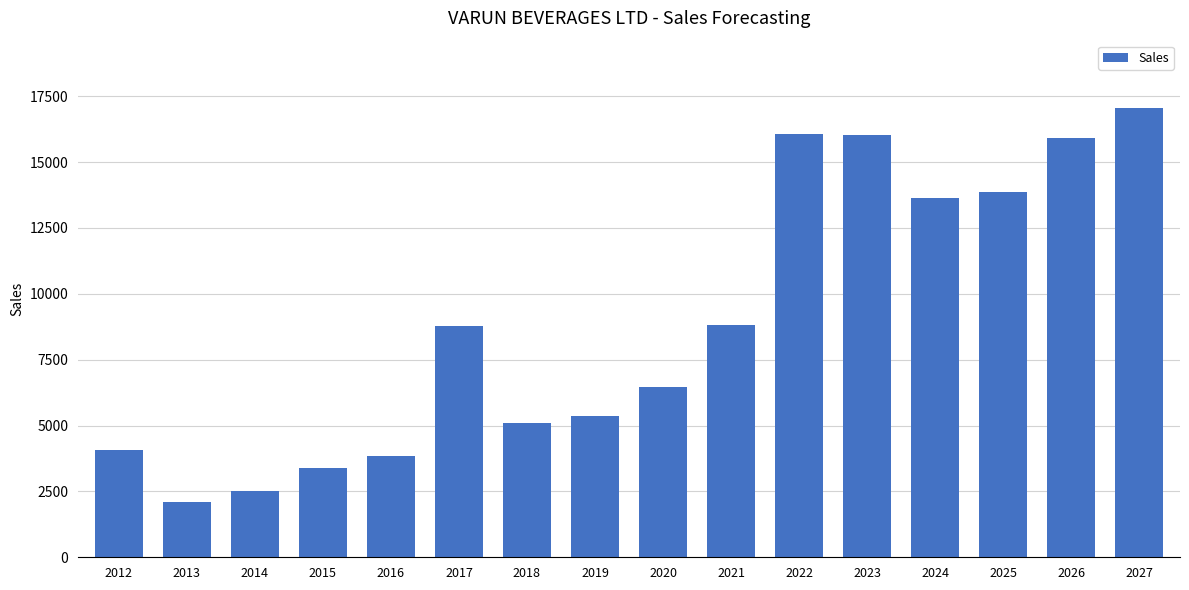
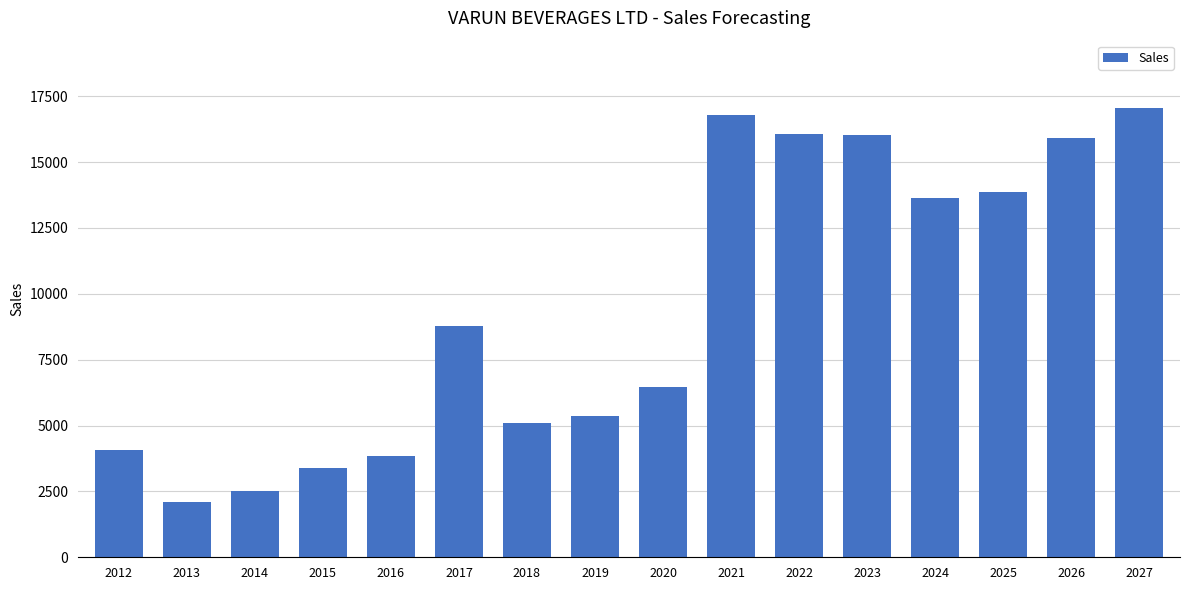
  {
    "2012": 4100,
    "2013": 2100,
    "2014": 2500,
    "2015": 3400,
    "2016": 3900,
    "2017": 8800,
    "2018": 5100,
    "2019": 5300,
    "2020": 6500,
-   "2021": 8800,
+   "2021": 16800,
    "2022": 16100,
    "2023": 16000,
    "2024": 13600,
    "2025": 13900,
    "2026": 15900,
    "2027": 17000
  }
